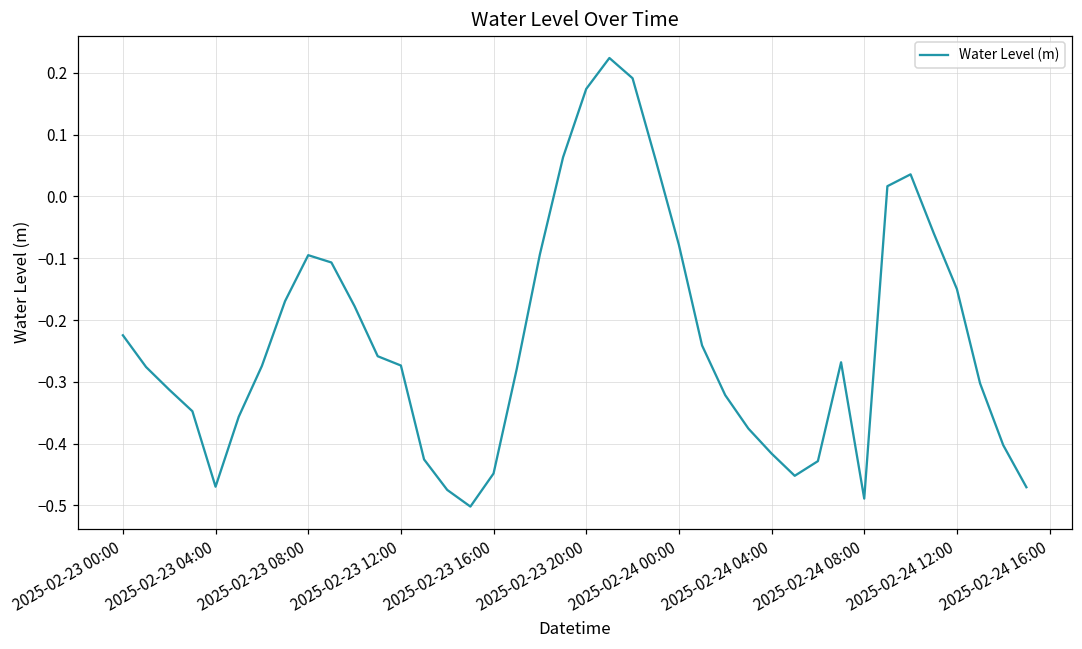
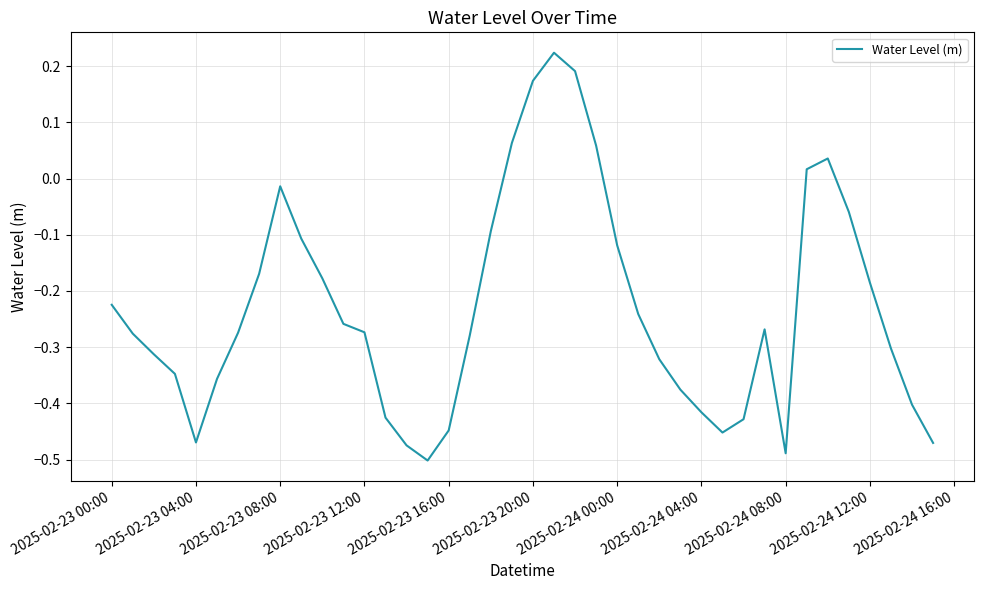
  {
    "2025-02-23 00:00": -0.22,
    "2025-02-23 04:00": -0.47,
-   "2025-02-23 08:00": -0.09,
+   "2025-02-23 08:00": -0.01,
    "2025-02-23 12:00": -0.27,
    "2025-02-23 16:00": -0.45,
    "2025-02-23 20:00": 0.17,
-   "2025-02-24 00:00": -0.08,
+   "2025-02-24 00:00": -0.12,
    "2025-02-24 04:00": -0.42,
    "2025-02-24 08:00": -0.49,
-   "2025-02-24 12:00": -0.15
+   "2025-02-24 12:00": -0.19
  }
